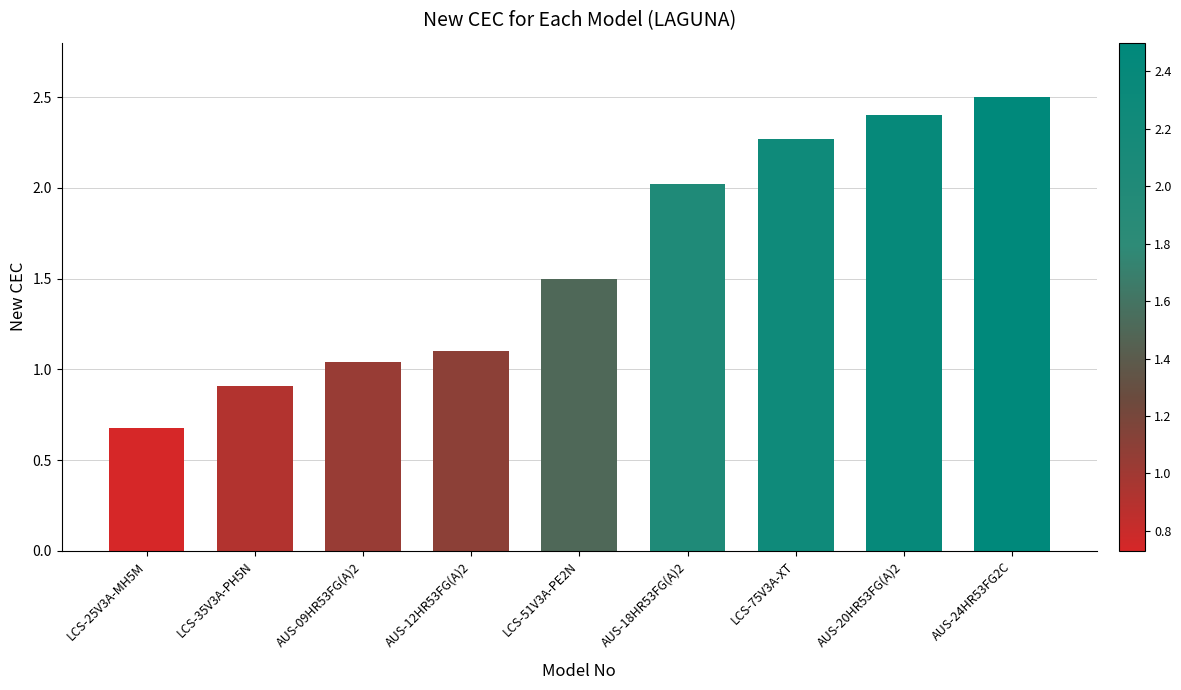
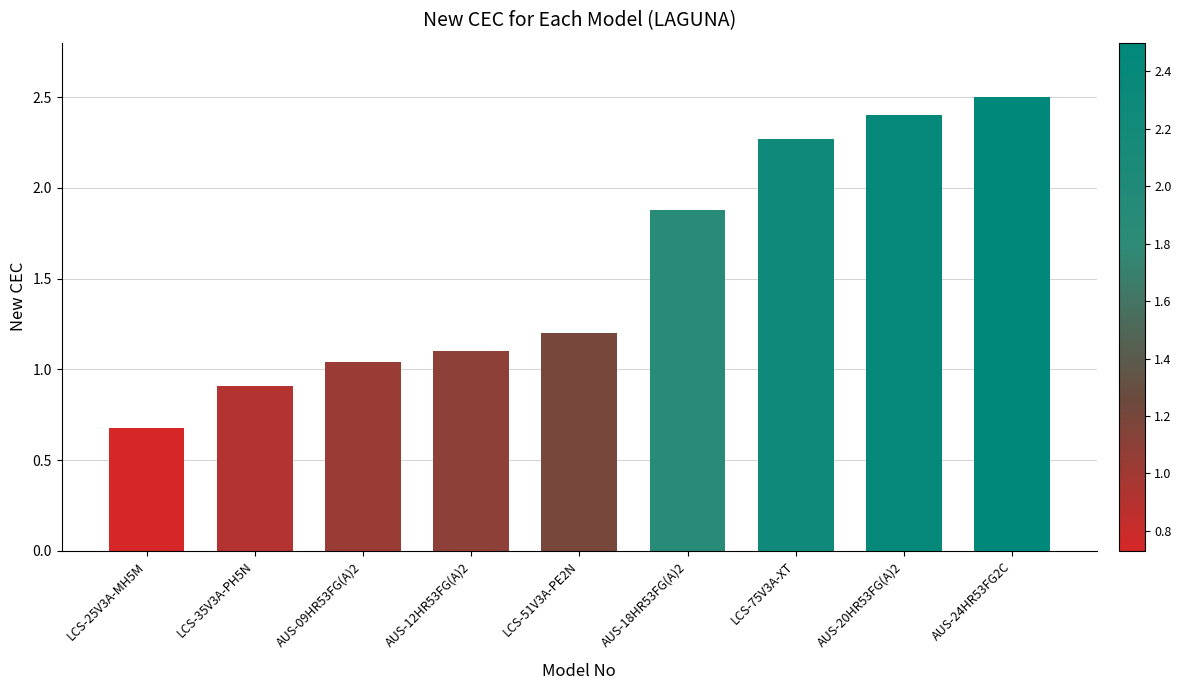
  {
    "LCS-25V3A-MH5M": 0.68,
    "LCS-35V3A-PH5N": 0.91,
    "AUS-09HR53FG(A)2": 1.04,
    "AUS-12HR53FG(A)2": 1.10,
-   "LCS-51V3A-PE2N": 1.5,
-   "AUS-18HR53FG(A)2": 2.02,
+   "LCS-51V3A-PE2N": 1.2,
+   "AUS-18HR53FG(A)2": 1.88,
    "LCS-75V3A-XT": 2.27,
    "AUS-20HR53FG(A)2": 2.40,
    "AUS-24HR53FG2C": 2.50
  }
